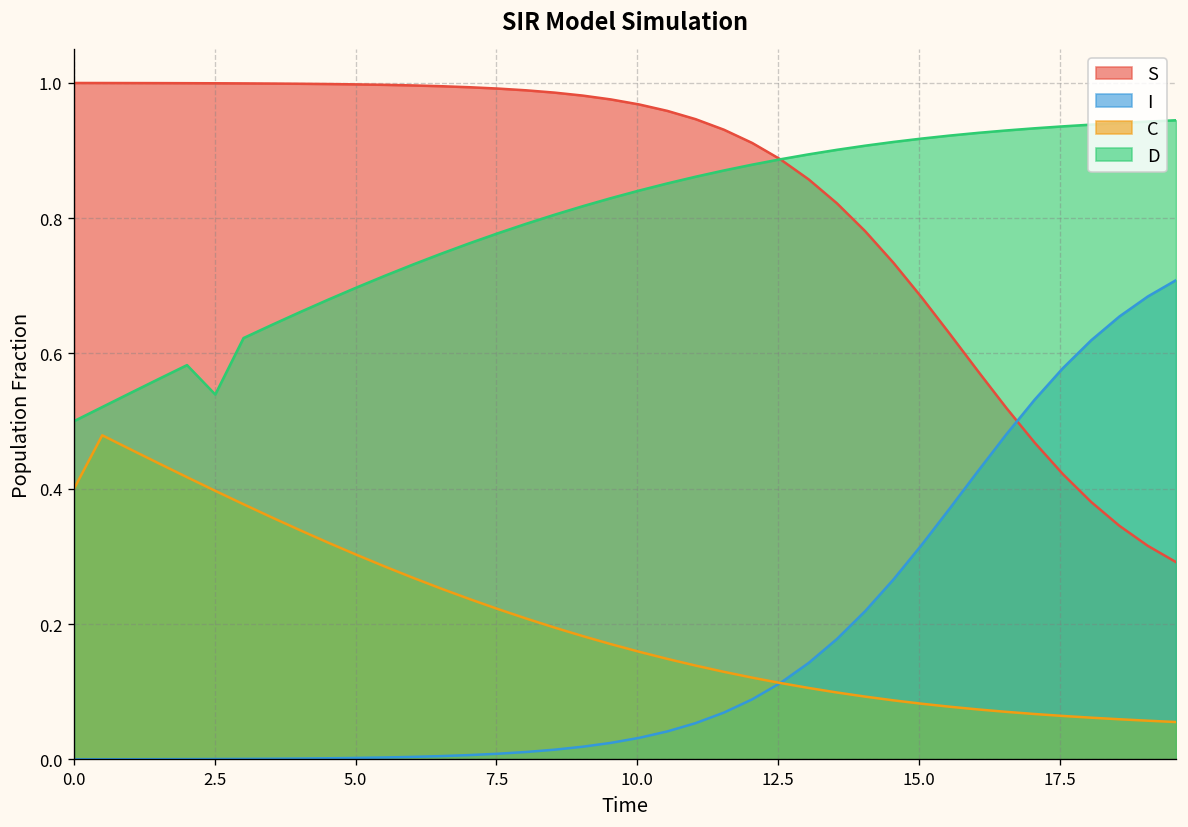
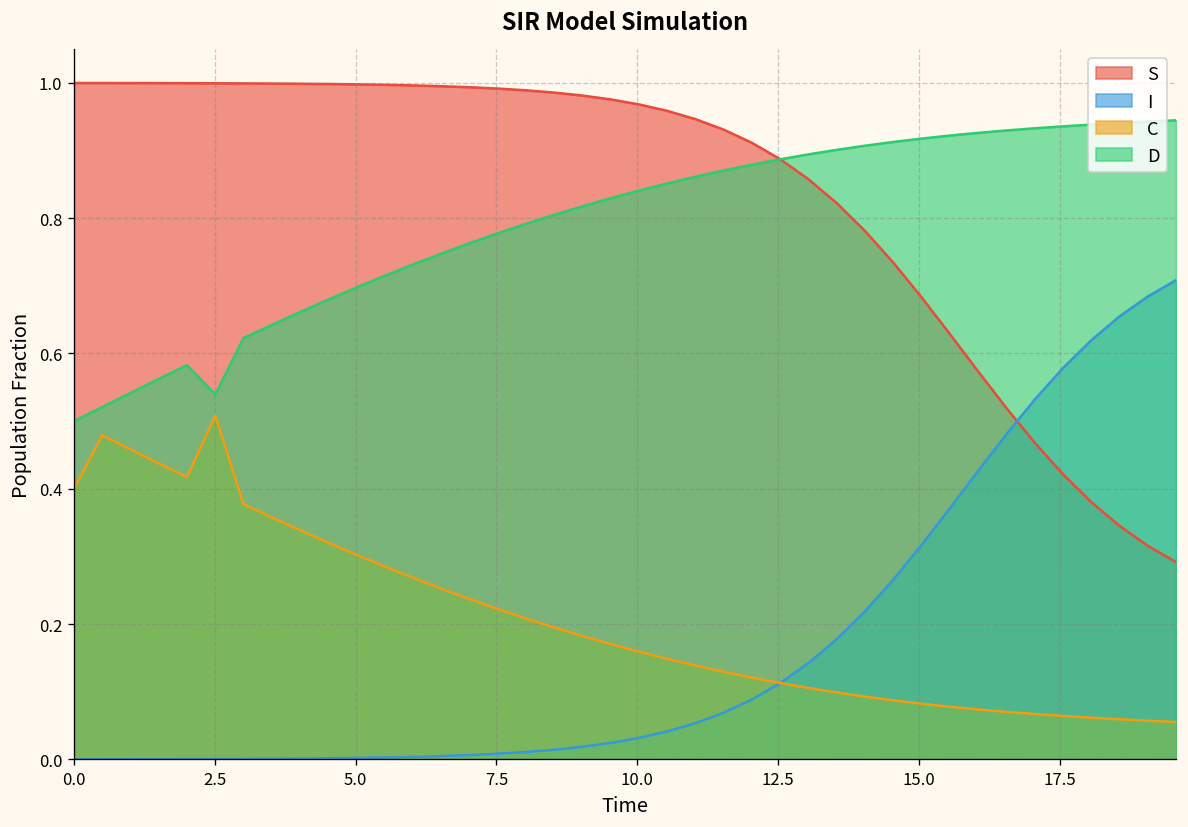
  {
    "S": {
      "0.0": 1.00,
      "2.5": 1.00
    },
    "I": {
      "0.0": 0.00,
      "2.5": 0.00
    },
    "C": {
      "0.0": 0.40,
-     "2.5": 0.40
+     "2.5": 0.51
    },
    "D": {
      "0.0": 0.50,
      "2.5": 0.54
    }
  }
